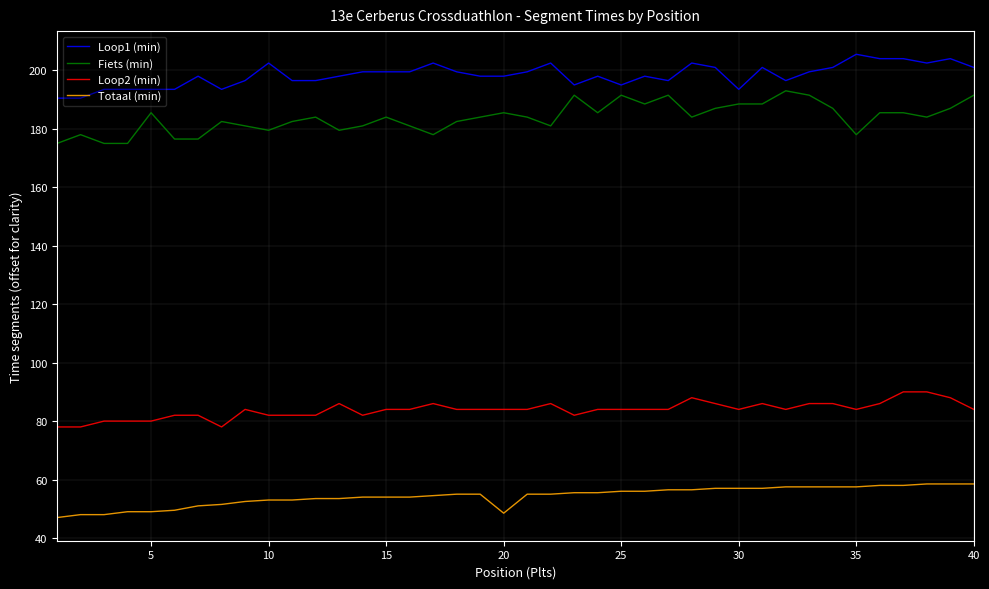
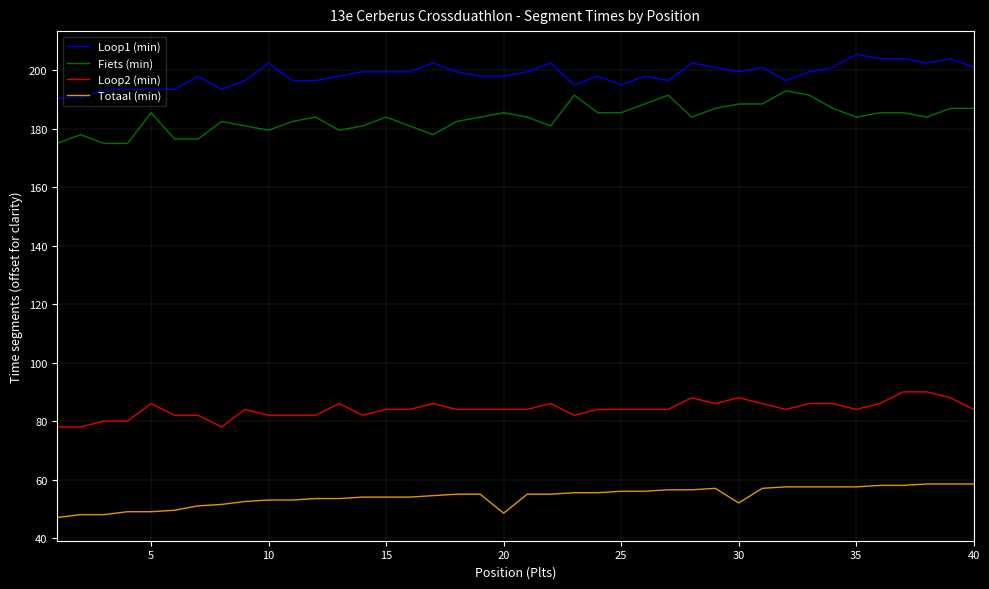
  {
    "Loop1 (min)": {
      "10": 203,
      "15": 200,
      "20": 198,
      "25": 195,
-     "30": 194,
+     "30": 200,
      "35": 206,
      "40": 201
    },
    "Fiets (min)": {
      "5": 186,
      "10": 180,
      "15": 184,
      "20": 186,
-     "25": 192,
+     "25": 186,
      "30": 189,
-     "35": 178,
-     "40": 192
+     "35": 184,
+     "40": 187
    },
    "Loop2 (min)": {
-     "5": 80,
+     "5": 86,
      "10": 82,
      "15": 84,
      "20": 84,
      "25": 84,
-     "30": 84,
+     "30": 88,
      "35": 84,
      "40": 84
    },
    "Totaal (min)": {
      "5": 49,
      "10": 53,
      "15": 54,
      "20": 49,
      "25": 56,
-     "30": 57,
+     "30": 52,
      "35": 58,
      "40": 59
    }
  }
